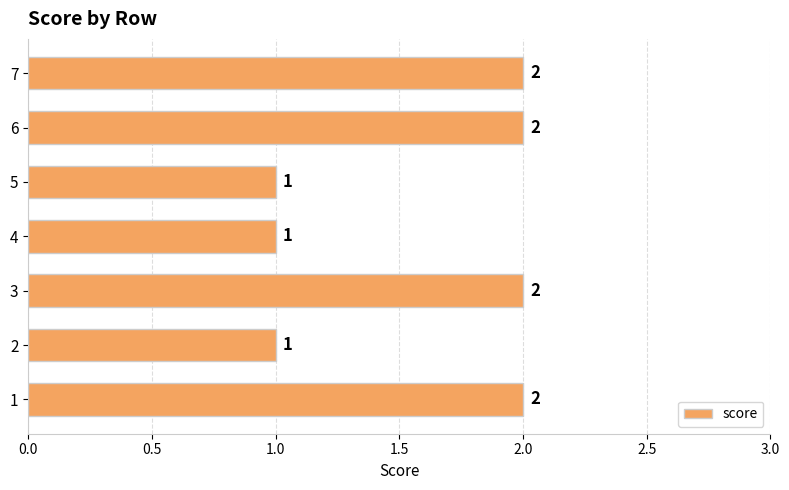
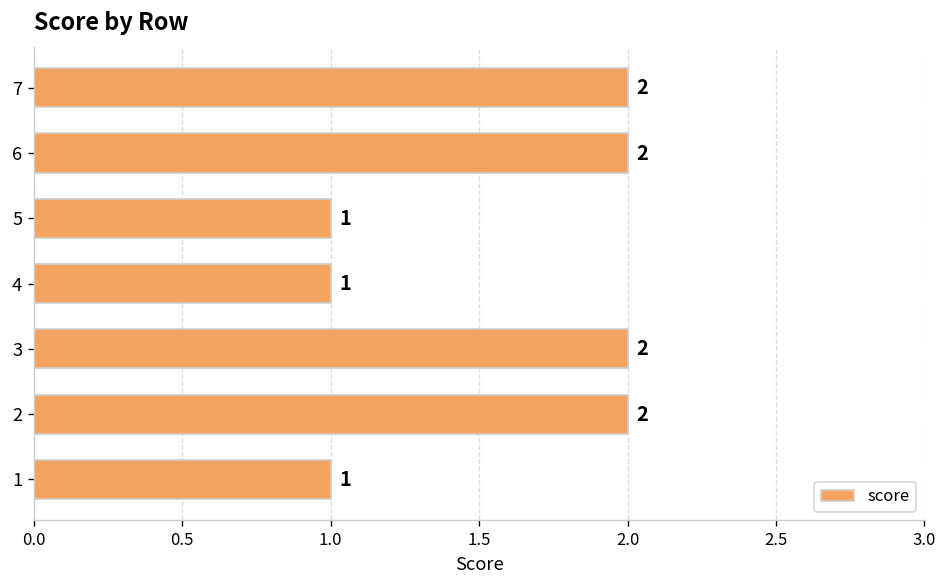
  {
    "7": 2,
    "6": 2,
    "5": 1,
    "4": 1,
    "3": 2,
-   "2": 1,
-   "1": 2
+   "2": 2,
+   "1": 1
  }
